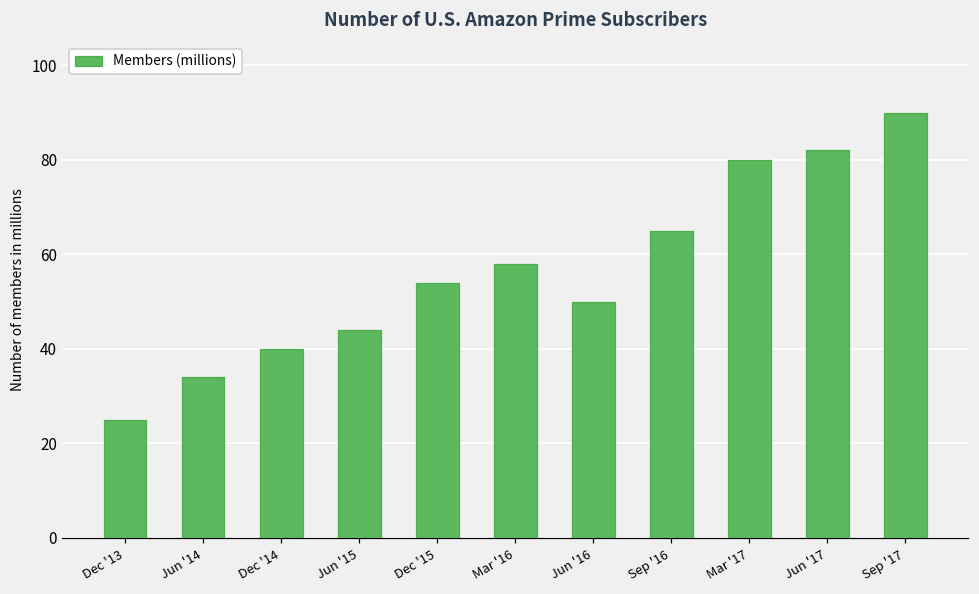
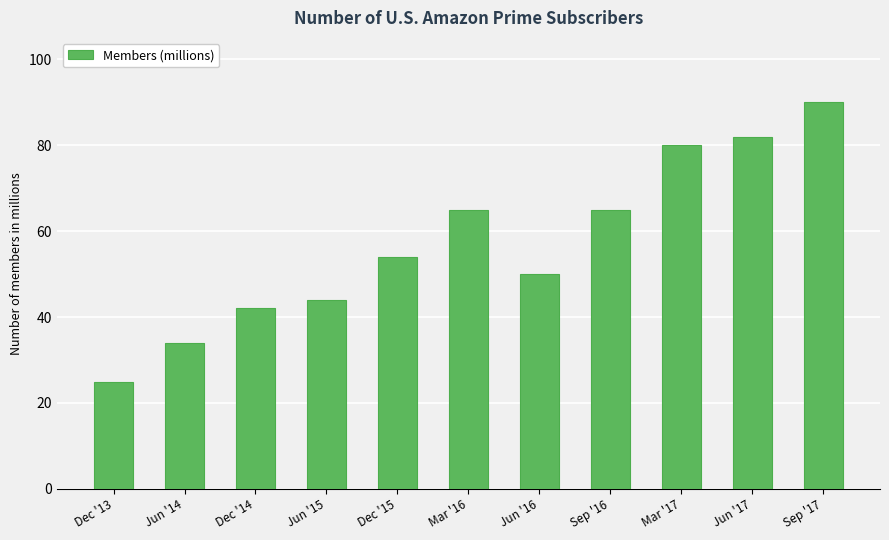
  {
    "Dec '13": 25,
    "Jun '14": 34,
-   "Dec '14": 40,
+   "Dec '14": 42,
    "Jun '15": 44,
    "Dec '15": 54,
-   "Mar '16": 58,
+   "Mar '16": 65,
    "Jun '16": 50,
    "Sep '16": 65,
    "Mar '17": 80,
    "Jun '17": 82,
    "Sep '17": 90
  }
